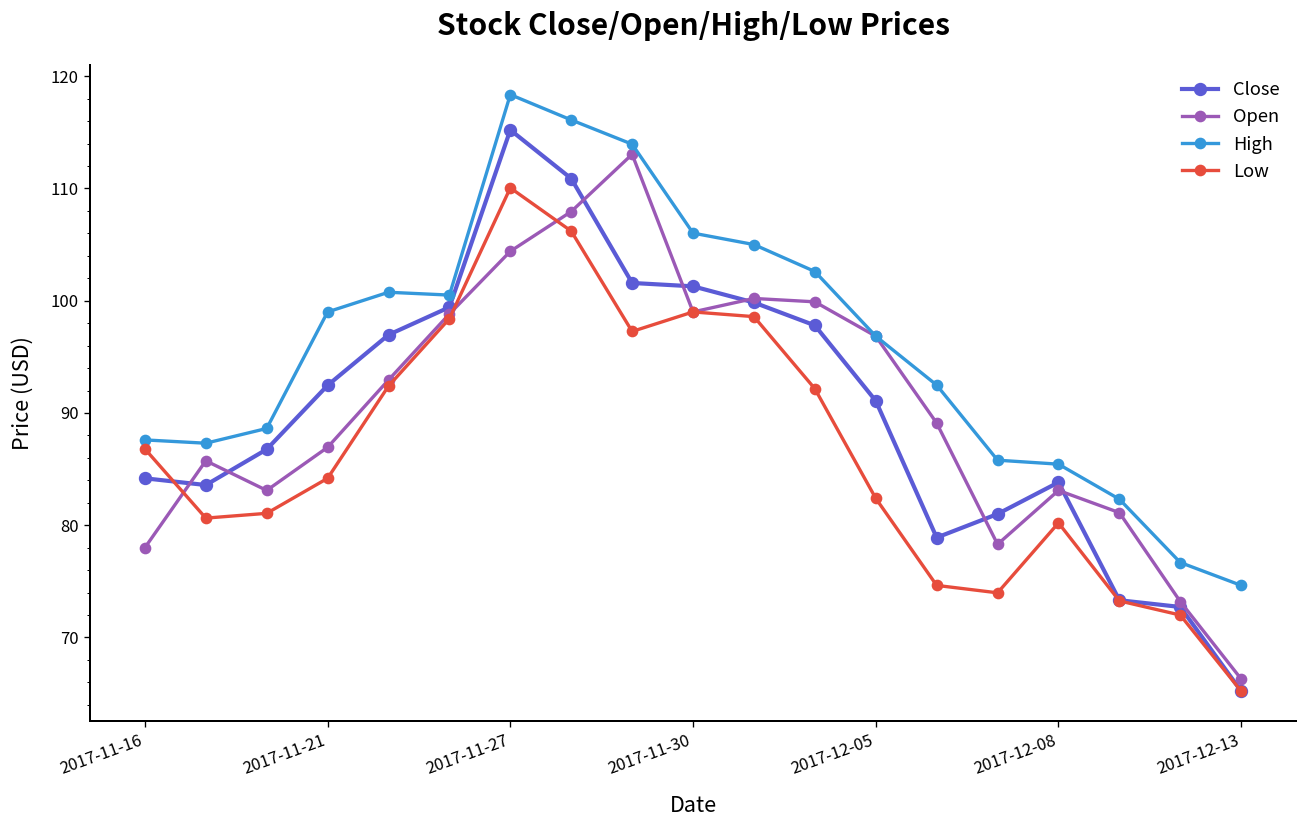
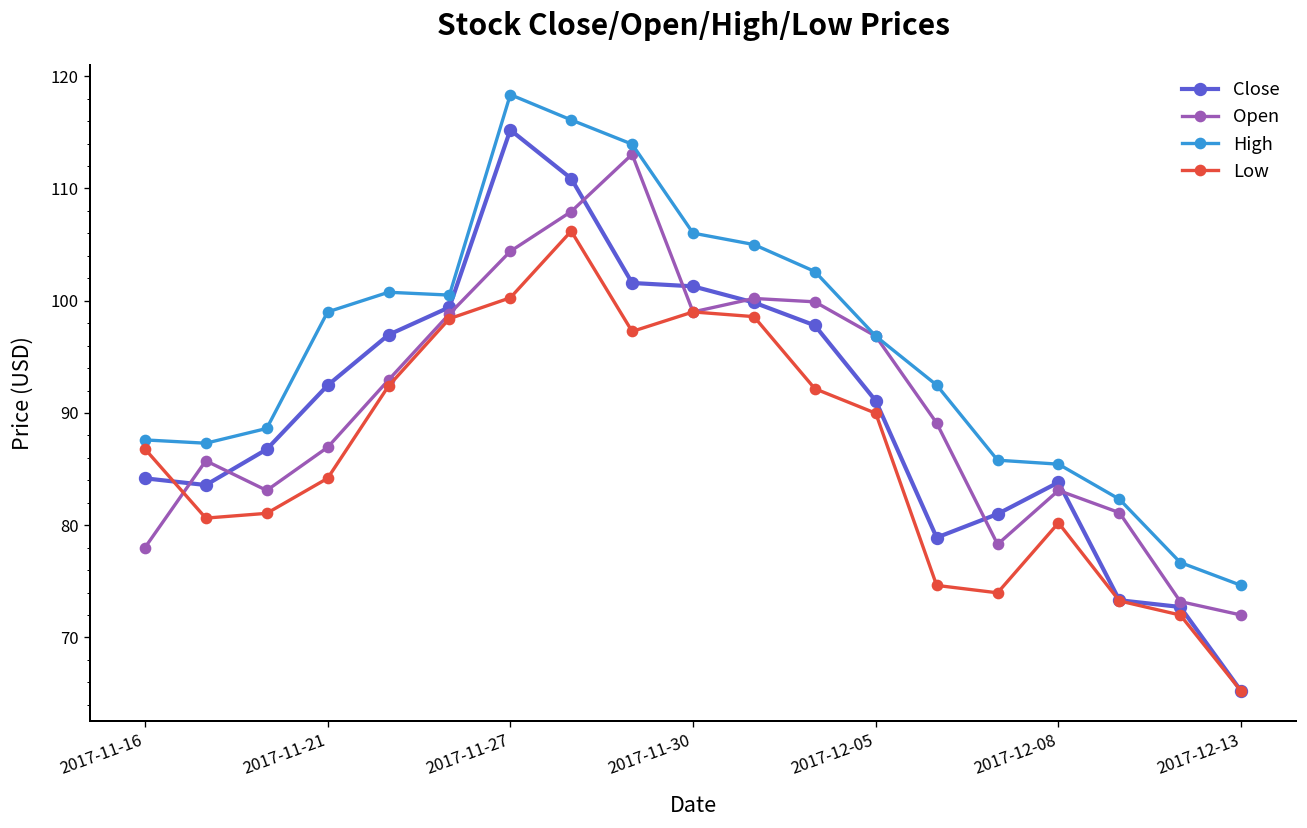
  {
    "Close": {
      "2017-11-16": 84,
      "2017-11-21": 92,
      "2017-11-27": 115,
      "2017-11-30": 101,
      "2017-12-05": 91,
      "2017-12-08": 84
    },
    "Open": {
      "2017-11-16": 78,
      "2017-11-21": 87,
      "2017-11-27": 104,
      "2017-12-08": 83,
-     "2017-12-13": 66
+     "2017-12-13": 72
    },
    "High": {
      "2017-11-16": 88,
      "2017-11-21": 99,
      "2017-11-27": 118,
      "2017-11-30": 106,
      "2017-12-08": 85,
      "2017-12-13": 75
    },
    "Low": {
      "2017-11-16": 87,
      "2017-11-21": 84,
-     "2017-11-27": 110,
-     "2017-12-05": 82,
+     "2017-11-27": 100,
+     "2017-12-05": 90,
      "2017-12-08": 80
    }
  }
